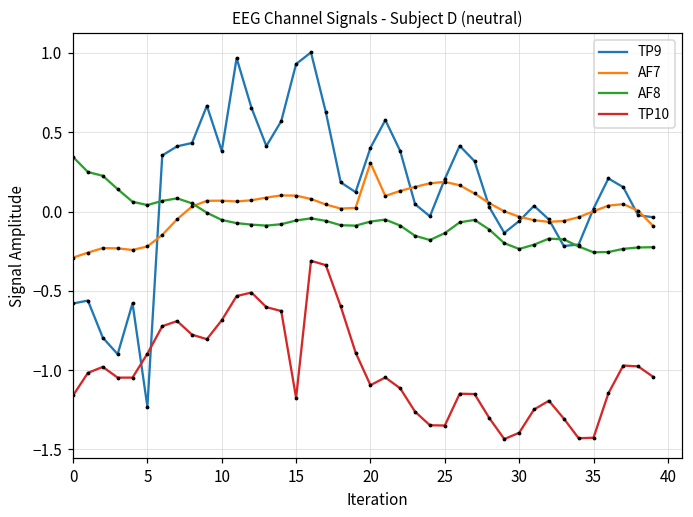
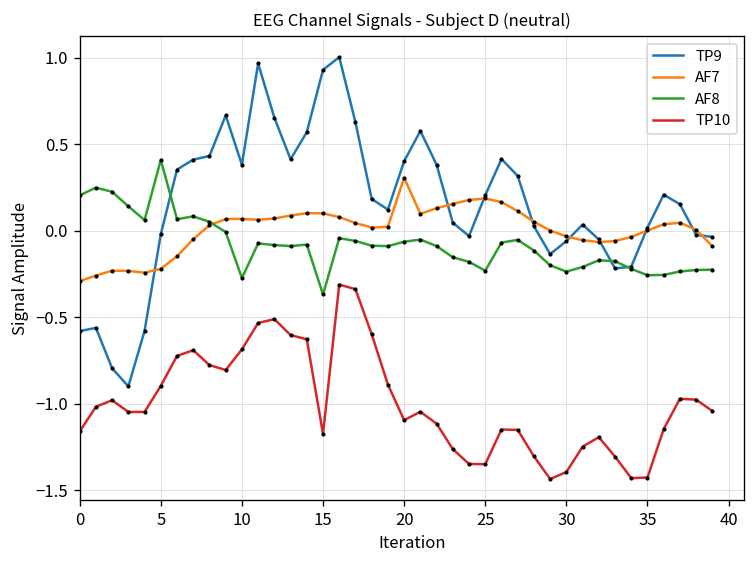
  {
    "TP9": {
      "0": -0.58,
-     "5": -1.23,
+     "5": -0.02,
      "10": 0.38,
      "15": 0.93,
      "20": 0.40,
      "30": -0.06
    },
    "AF7": {
      "0": -0.29,
      "5": -0.22,
      "10": 0.07,
      "15": 0.10,
      "20": 0.31,
      "30": -0.03
    },
    "AF8": {
-     "0": 0.34,
-     "5": 0.04,
-     "10": -0.05,
-     "15": -0.06,
+     "0": 0.20,
+     "5": 0.41,
+     "10": -0.27,
+     "15": -0.37,
      "20": -0.06,
-     "25": -0.14,
+     "25": -0.23,
      "30": -0.24,
      "35": -0.26
    },
    "TP10": {
      "0": -1.16,
      "5": -0.90,
      "10": -0.69,
      "15": -1.17,
      "20": -1.09,
      "25": -1.35,
      "30": -1.39,
      "35": -1.43
    }
  }
